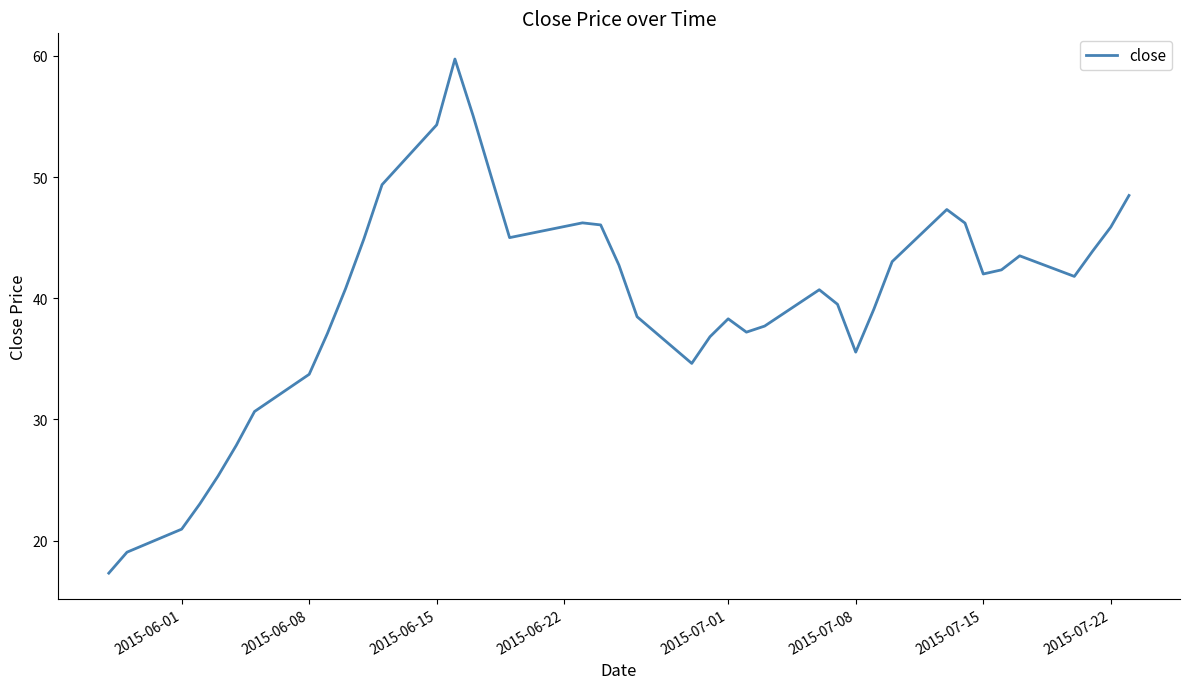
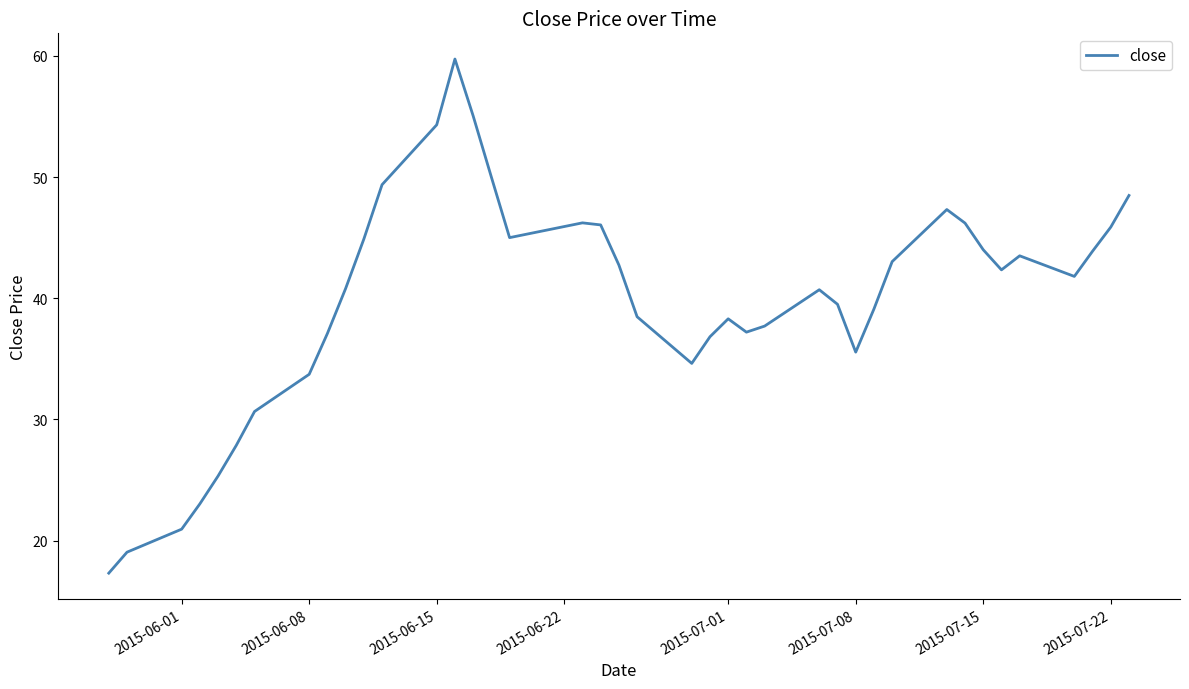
  {
    "2015-06-01": 21,
    "2015-06-08": 33.7,
    "2015-06-15": 54.3,
    "2015-07-01": 38.3,
    "2015-07-08": 35.6,
-   "2015-07-15": 42,
+   "2015-07-15": 44,
    "2015-07-22": 46
  }
